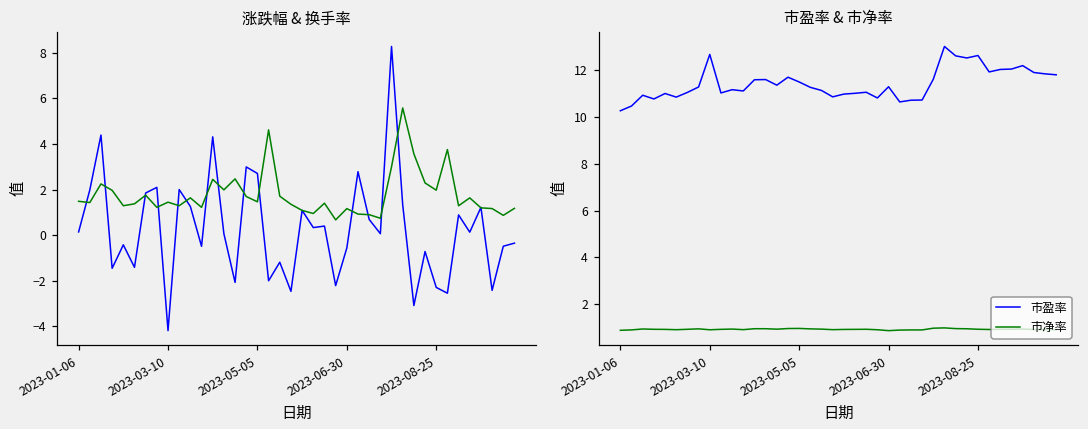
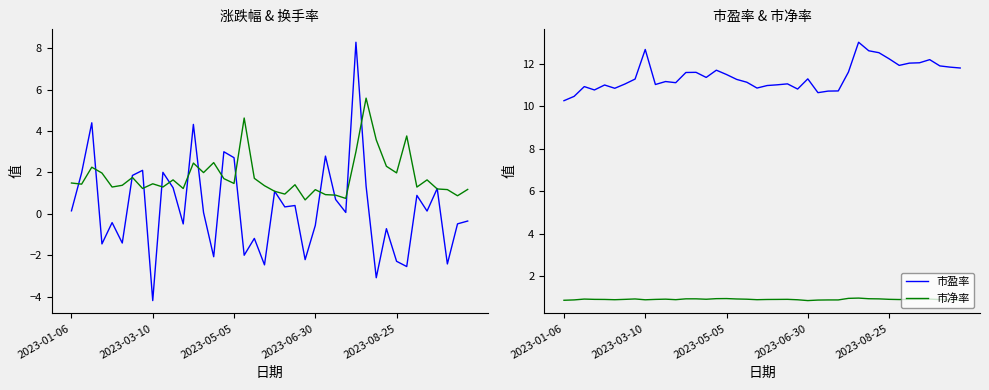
  {
    "市盈率 & 市净率": {
      "市盈率": {
        "2023-01-06": 10.3,
        "2023-03-10": 12.7,
        "2023-05-05": 11.5,
        "2023-06-30": 11.3,
-       "2023-08-25": 12.6
+       "2023-08-25": 12.2
      },
      "市净率": {
        "2023-01-06": 0.9,
        "2023-03-10": 0.9,
        "2023-05-05": 1.0,
        "2023-06-30": 0.9,
        "2023-08-25": 0.9
      }
    }
  }
